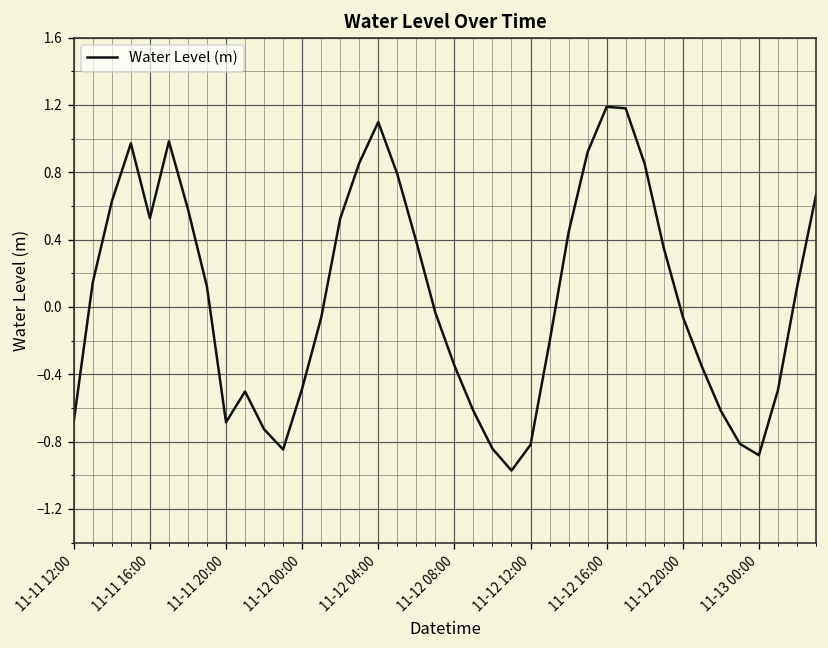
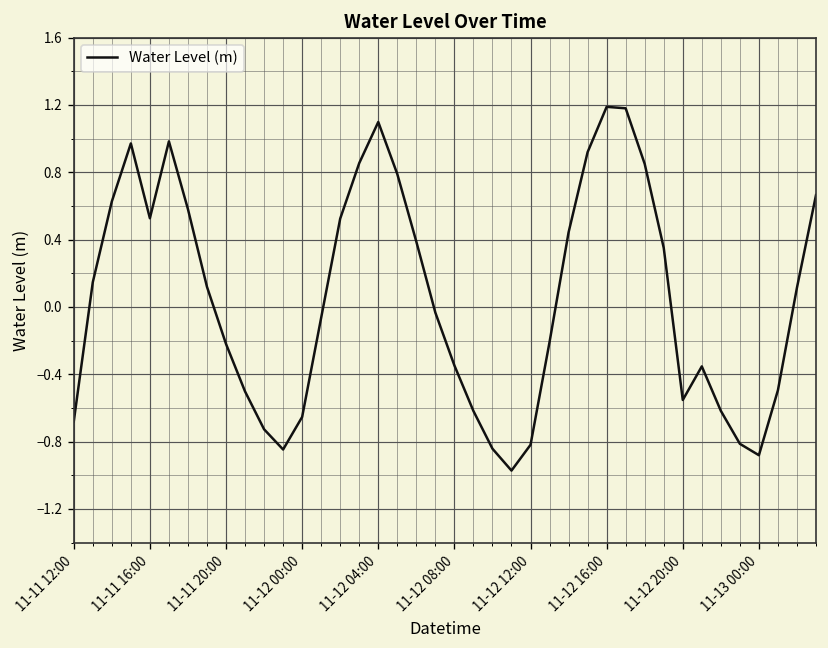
  {
    "11-11 12:00": -0.68,
    "11-11 16:00": 0.53,
-   "11-11 20:00": -0.69,
-   "11-12 00:00": -0.49,
+   "11-11 20:00": -0.22,
+   "11-12 00:00": -0.65,
    "11-12 04:00": 1.10,
    "11-12 08:00": -0.35,
    "11-12 12:00": -0.82,
    "11-12 16:00": 1.19,
-   "11-12 20:00": -0.06,
+   "11-12 20:00": -0.55,
    "11-13 00:00": -0.88
  }
